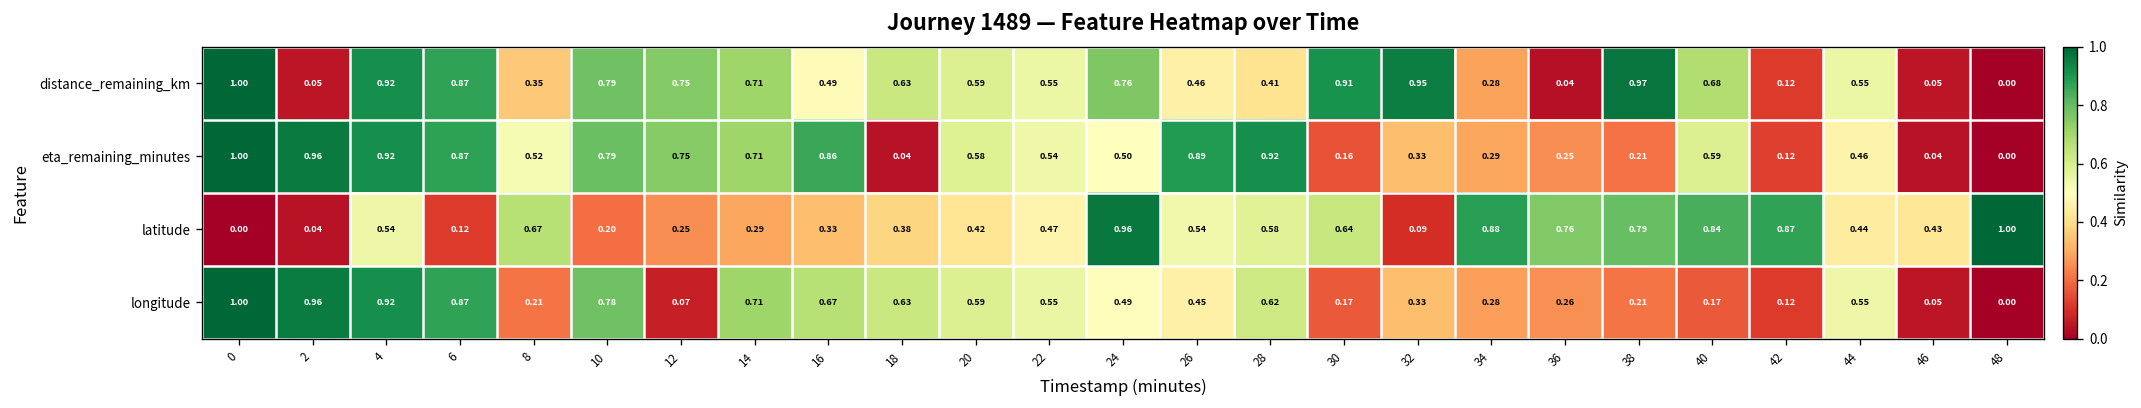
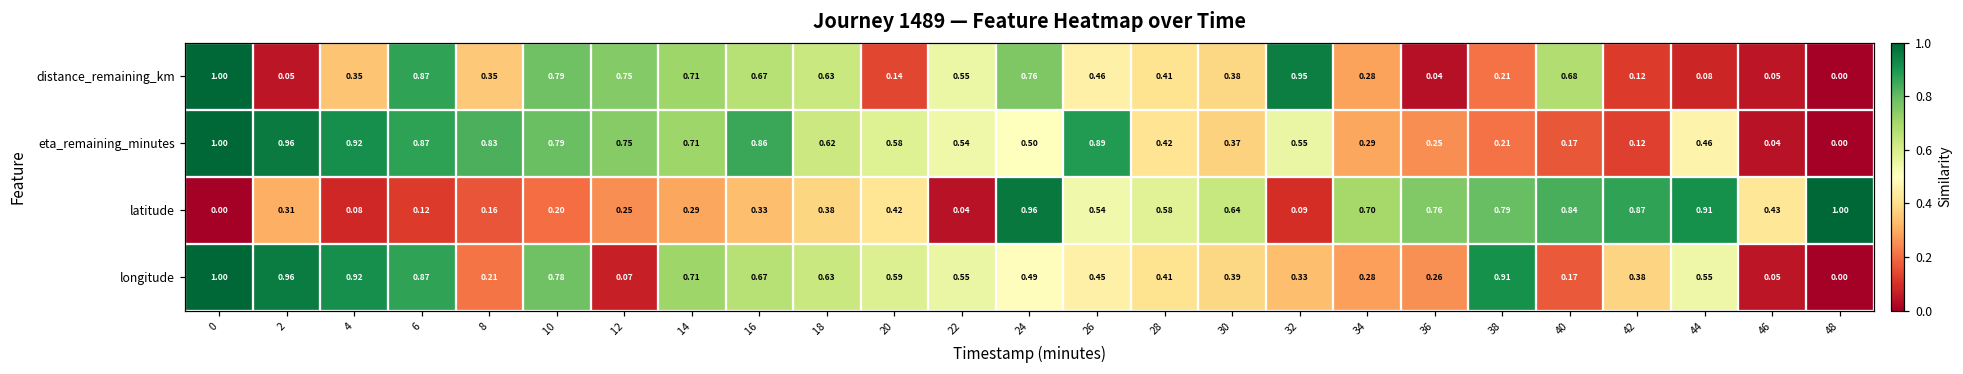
  {
    "distance_remaining_km": {
      "0": 1.00,
      "2": 0.05,
-     "4": 0.92,
+     "4": 0.35,
      "6": 0.87,
      "8": 0.35,
      "10": 0.79,
      "12": 0.75,
      "14": 0.71,
-     "16": 0.49,
+     "16": 0.67,
      "18": 0.63,
-     "20": 0.59,
+     "20": 0.14,
      "22": 0.55,
      "24": 0.76,
      "26": 0.46,
      "28": 0.41,
-     "30": 0.91,
+     "30": 0.38,
      "32": 0.95,
      "34": 0.28,
      "36": 0.04,
-     "38": 0.97,
+     "38": 0.21,
      "40": 0.68,
      "42": 0.12,
-     "44": 0.55,
+     "44": 0.08,
      "46": 0.05,
      "48": 0.00
    },
    "eta_remaining_minutes": {
      "0": 1.00,
      "2": 0.96,
      "4": 0.92,
      "6": 0.87,
-     "8": 0.52,
+     "8": 0.83,
      "10": 0.79,
      "12": 0.75,
      "14": 0.71,
      "16": 0.86,
-     "18": 0.04,
+     "18": 0.62,
      "20": 0.58,
      "22": 0.54,
      "24": 0.50,
      "26": 0.89,
-     "28": 0.92,
-     "30": 0.16,
-     "32": 0.33,
+     "28": 0.42,
+     "30": 0.37,
+     "32": 0.55,
      "34": 0.29,
      "36": 0.25,
      "38": 0.21,
-     "40": 0.59,
+     "40": 0.17,
      "42": 0.12,
      "44": 0.46,
      "46": 0.04,
      "48": 0.00
    },
    "latitude": {
      "0": 0.00,
-     "2": 0.04,
-     "4": 0.54,
+     "2": 0.31,
+     "4": 0.08,
      "6": 0.12,
-     "8": 0.67,
+     "8": 0.16,
      "10": 0.20,
      "12": 0.25,
      "14": 0.29,
      "16": 0.33,
      "18": 0.38,
      "20": 0.42,
-     "22": 0.47,
+     "22": 0.04,
      "24": 0.96,
      "26": 0.54,
      "28": 0.58,
      "30": 0.64,
      "32": 0.09,
-     "34": 0.88,
+     "34": 0.70,
      "36": 0.76,
      "38": 0.79,
      "40": 0.84,
      "42": 0.87,
-     "44": 0.44,
+     "44": 0.91,
      "46": 0.43,
      "48": 1.00
    },
    "longitude": {
      "0": 1.00,
      "2": 0.96,
      "4": 0.92,
      "6": 0.87,
      "8": 0.21,
      "10": 0.78,
      "12": 0.07,
      "14": 0.71,
      "16": 0.67,
      "18": 0.63,
      "20": 0.59,
      "22": 0.55,
      "24": 0.49,
      "26": 0.45,
-     "28": 0.62,
-     "30": 0.17,
+     "28": 0.41,
+     "30": 0.39,
      "32": 0.33,
      "34": 0.28,
      "36": 0.26,
-     "38": 0.21,
+     "38": 0.91,
      "40": 0.17,
-     "42": 0.12,
+     "42": 0.38,
      "44": 0.55,
      "46": 0.05,
      "48": 0.00
    }
  }
